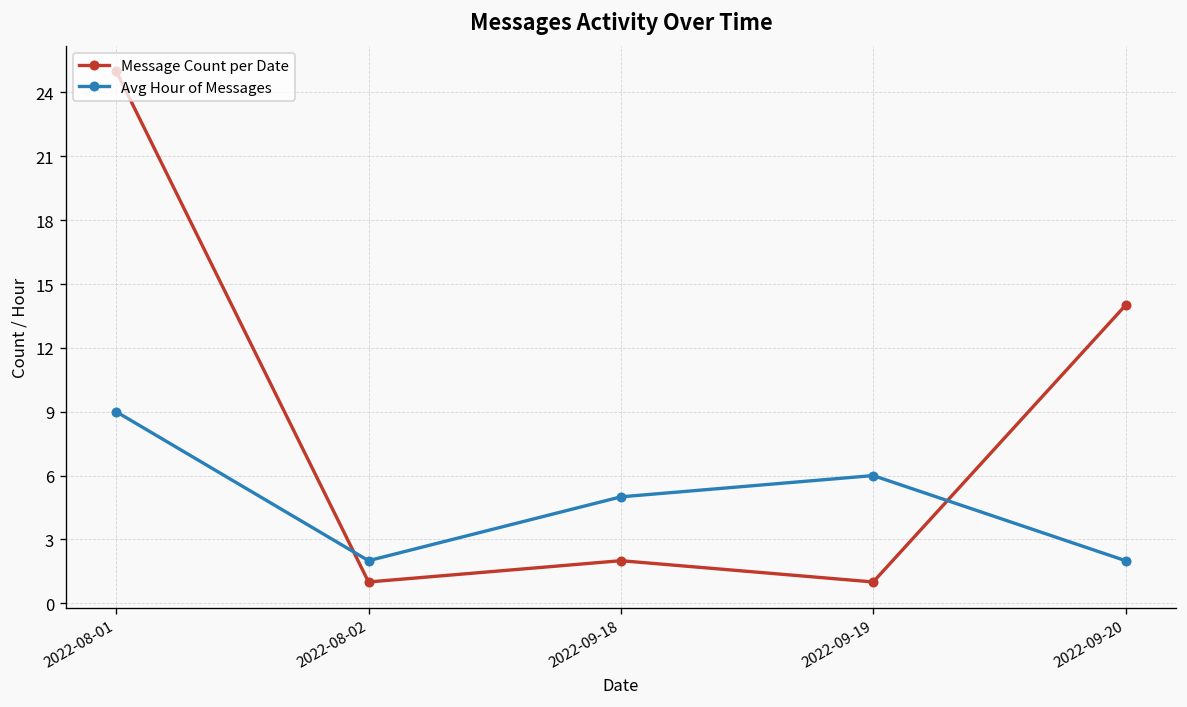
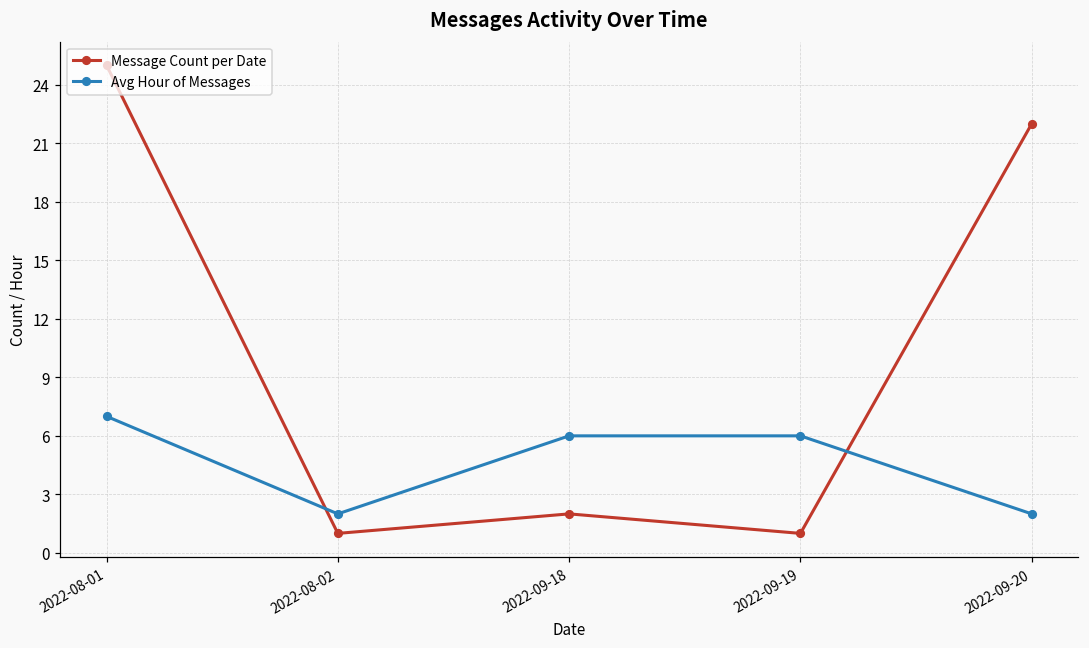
  {
    "Message Count per Date": {
      "2022-08-02": 1,
      "2022-09-18": 2,
      "2022-09-19": 1,
-     "2022-09-20": 14
+     "2022-09-20": 22
    },
    "Avg Hour of Messages": {
-     "2022-08-01": 9,
+     "2022-08-01": 7,
      "2022-08-02": 2,
-     "2022-09-18": 5,
+     "2022-09-18": 6,
      "2022-09-19": 6,
      "2022-09-20": 2
    }
  }
